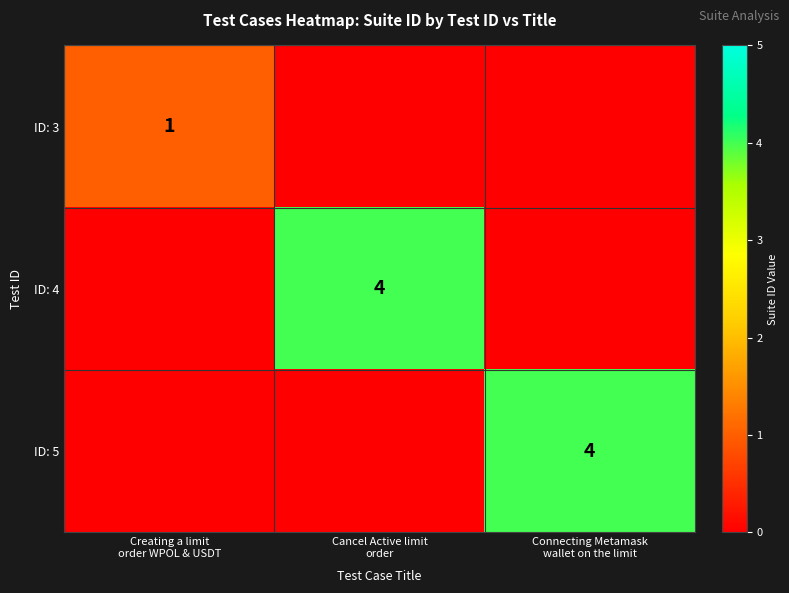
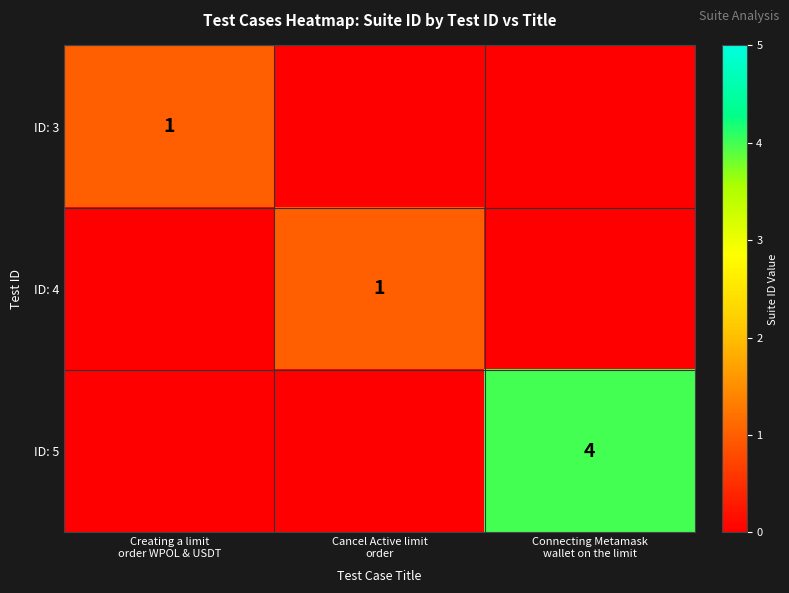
  {
    "ID: 3": {
      "Creating a limit order WPOL & USDT": 1
    },
    "ID: 4": {
-     "Cancel Active limit order": 4
+     "Cancel Active limit order": 1
    },
    "ID: 5": {
      "Connecting Metamask wallet on the limit": 4
    }
  }
